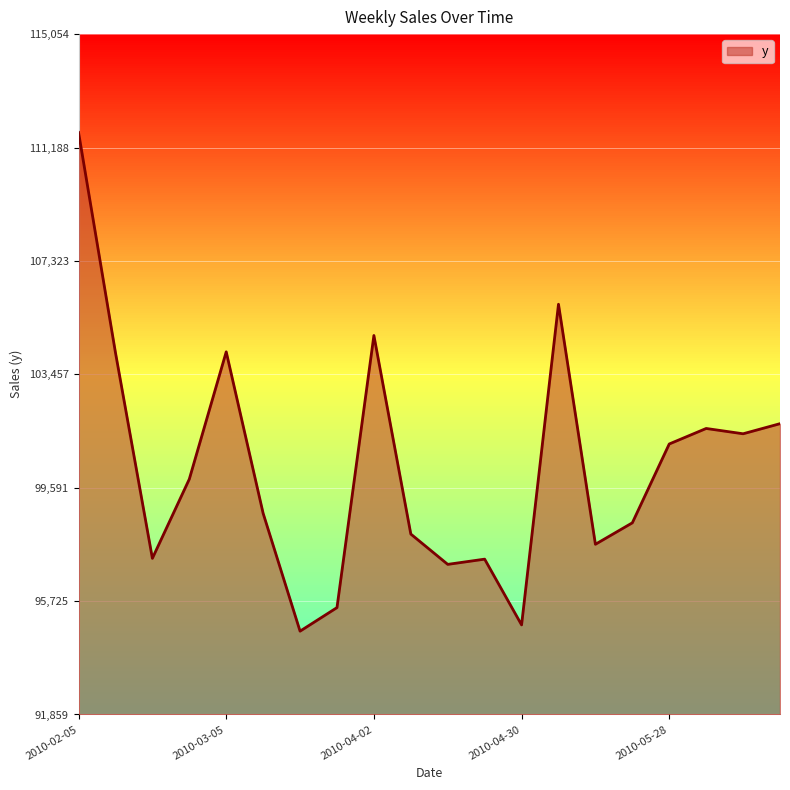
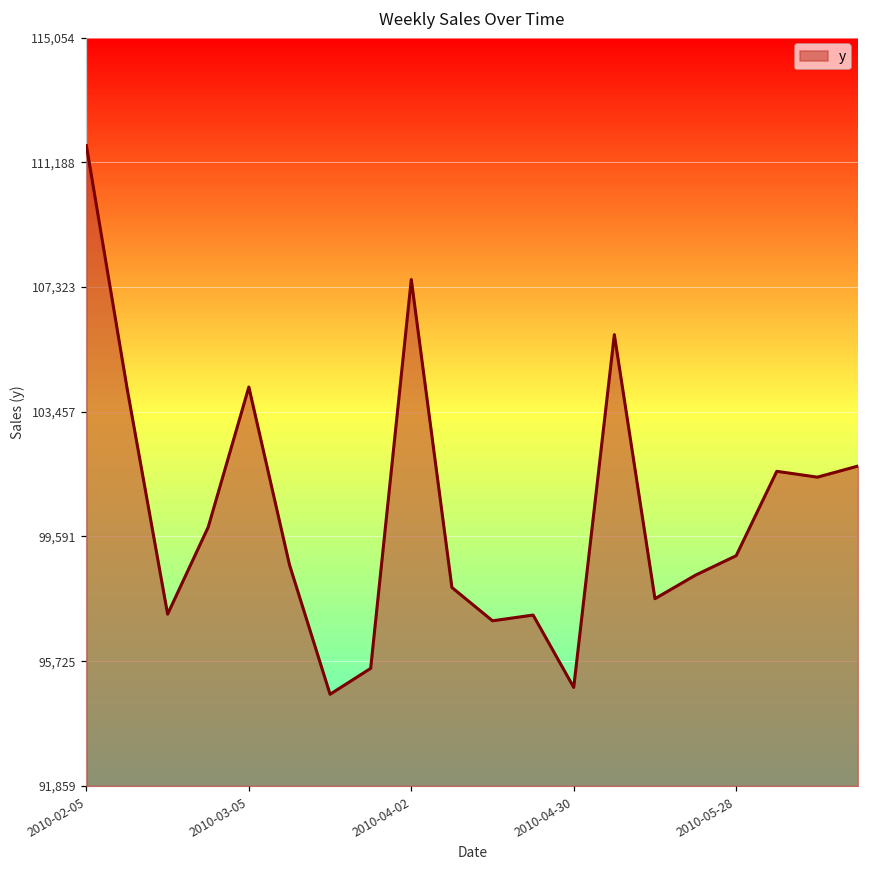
  {
    "2010-02-05": "111,700",
    "2010-03-05": "104,200",
-   "2010-04-02": "104,800",
+   "2010-04-02": "107,600",
    "2010-04-30": "94,900",
-   "2010-05-28": "101,100"
+   "2010-05-28": "99,000"
  }
